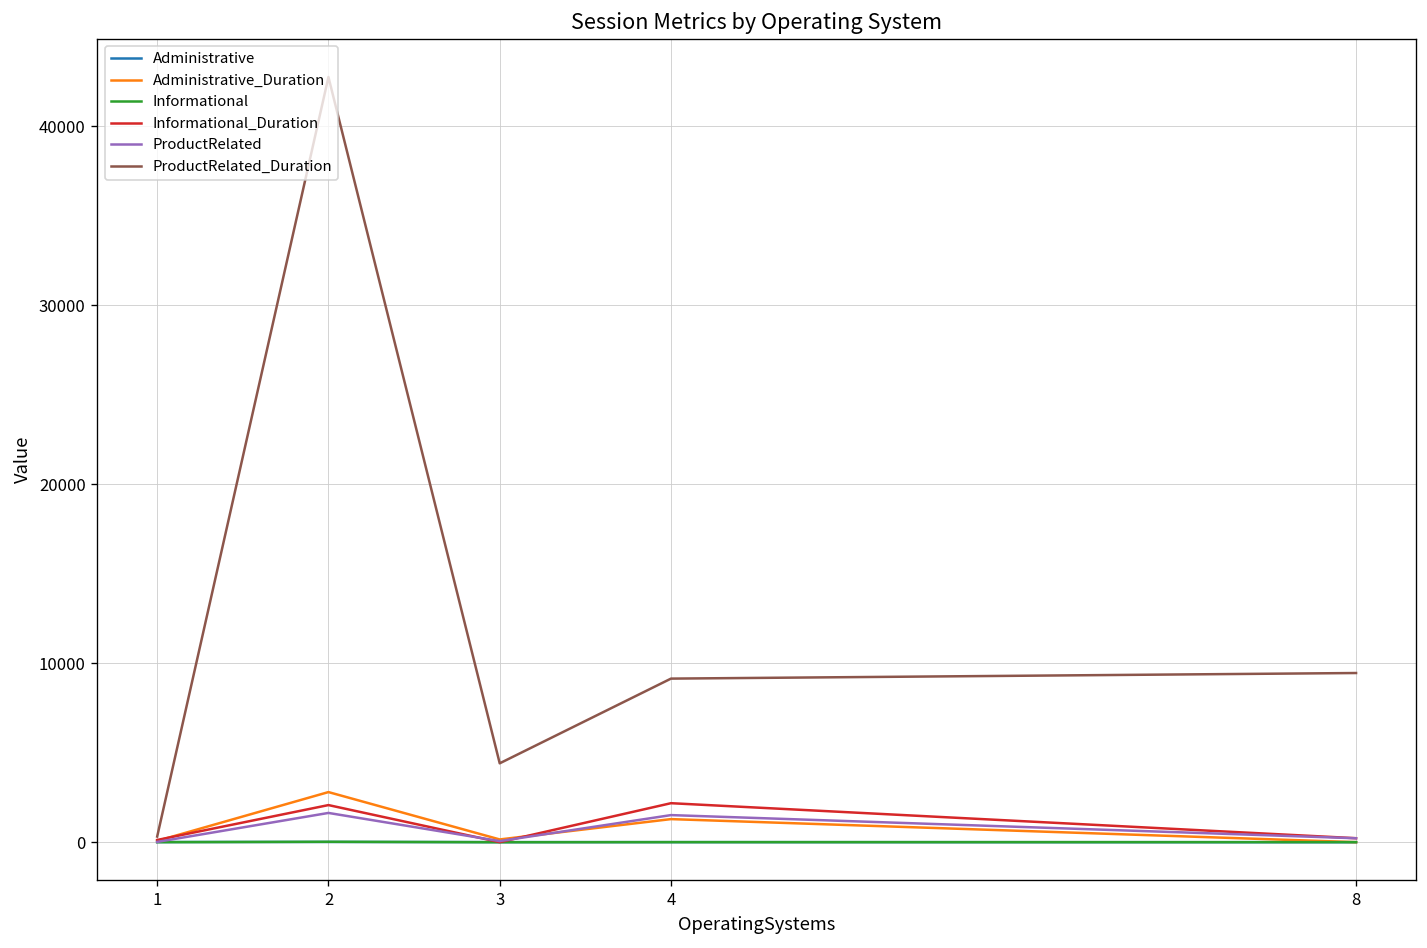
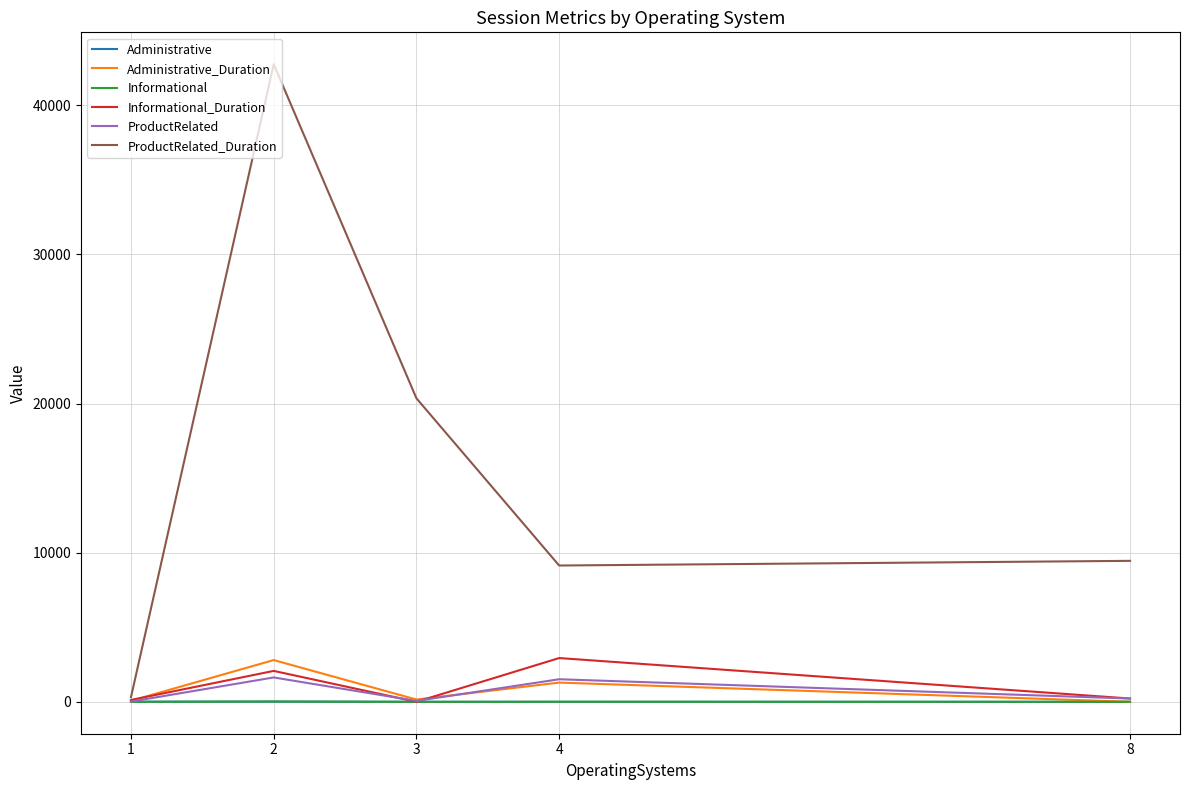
  {
    "Informational": {
      "2": 0,
      "4": 0
    },
    "Administrative_Duration": {
      "2": 2800,
      "4": 1300
    },
    "Informational_Duration": {
      "2": 2100,
-     "4": 2200
+     "4": 2900
    },
    "ProductRelated": {
      "2": 1600,
      "4": 1500
    },
    "ProductRelated_Duration": {
      "1": 300,
-     "3": 4400,
+     "3": 20400,
      "4": 9100,
      "8": 9500
    }
  }
